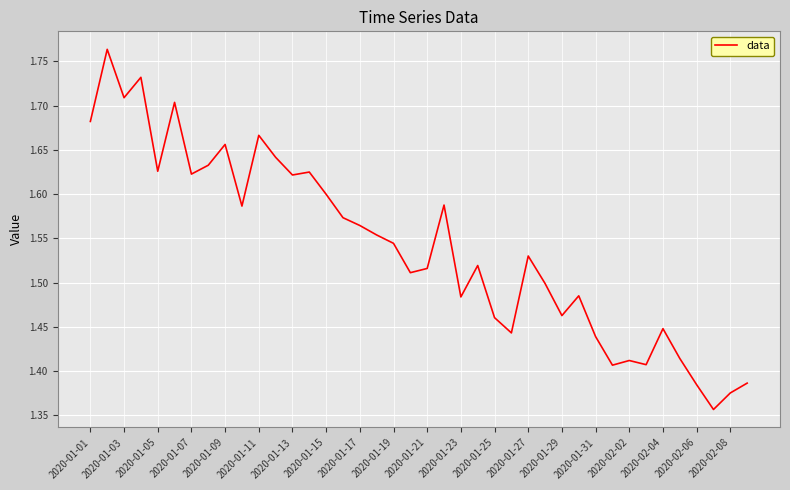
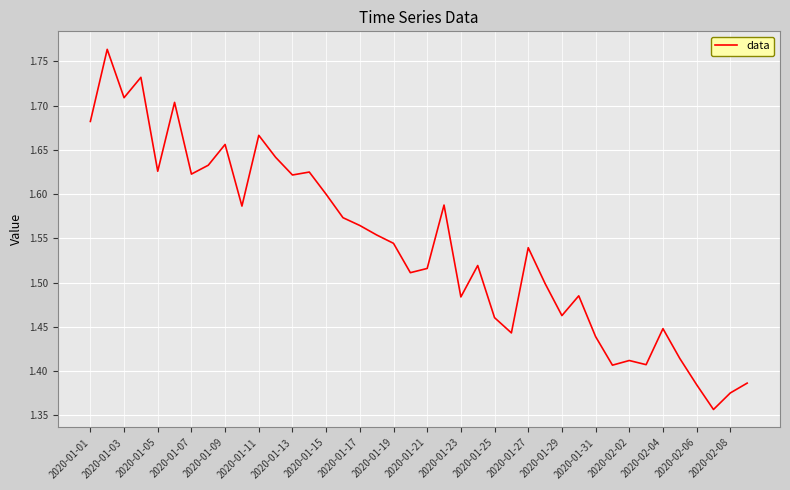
  {
    "2020-01-01": 1.68,
    "2020-01-03": 1.71,
    "2020-01-05": 1.63,
    "2020-01-07": 1.62,
    "2020-01-09": 1.66,
    "2020-01-11": 1.67,
    "2020-01-13": 1.62,
    "2020-01-15": 1.60,
    "2020-01-17": 1.56,
    "2020-01-19": 1.54,
    "2020-01-21": 1.52,
    "2020-01-23": 1.48,
    "2020-01-25": 1.46,
-   "2020-01-27": 1.53,
+   "2020-01-27": 1.54,
    "2020-01-29": 1.46,
    "2020-01-31": 1.44,
    "2020-02-02": 1.41,
    "2020-02-04": 1.45,
    "2020-02-06": 1.38,
    "2020-02-08": 1.38
  }
